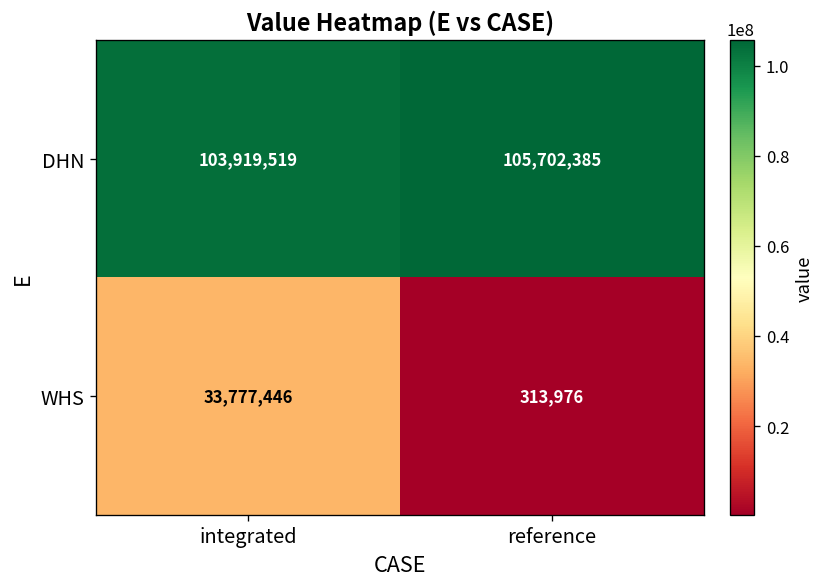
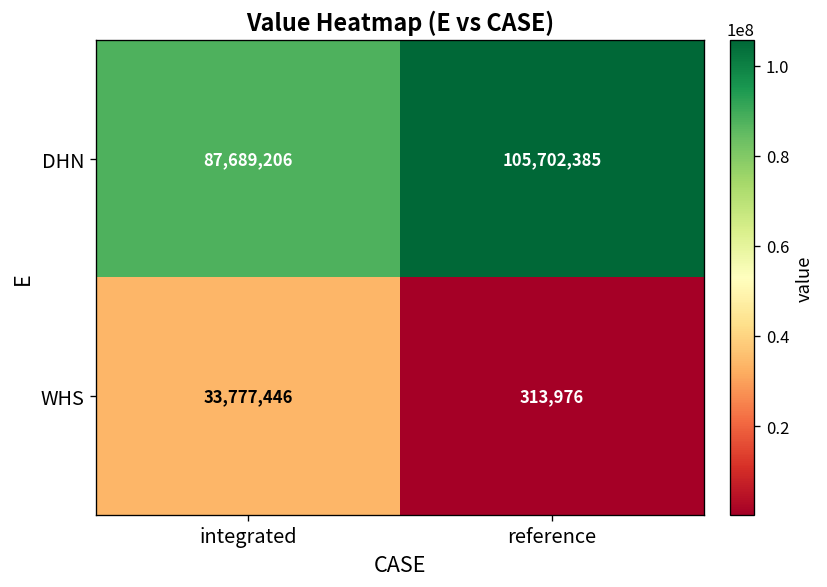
  {
    "DHN": {
-     "integrated": "103,919,519",
+     "integrated": "87,689,206",
      "reference": "105,702,385"
    },
    "WHS": {
      "integrated": "33,777,446",
      "reference": "313,976"
    }
  }
